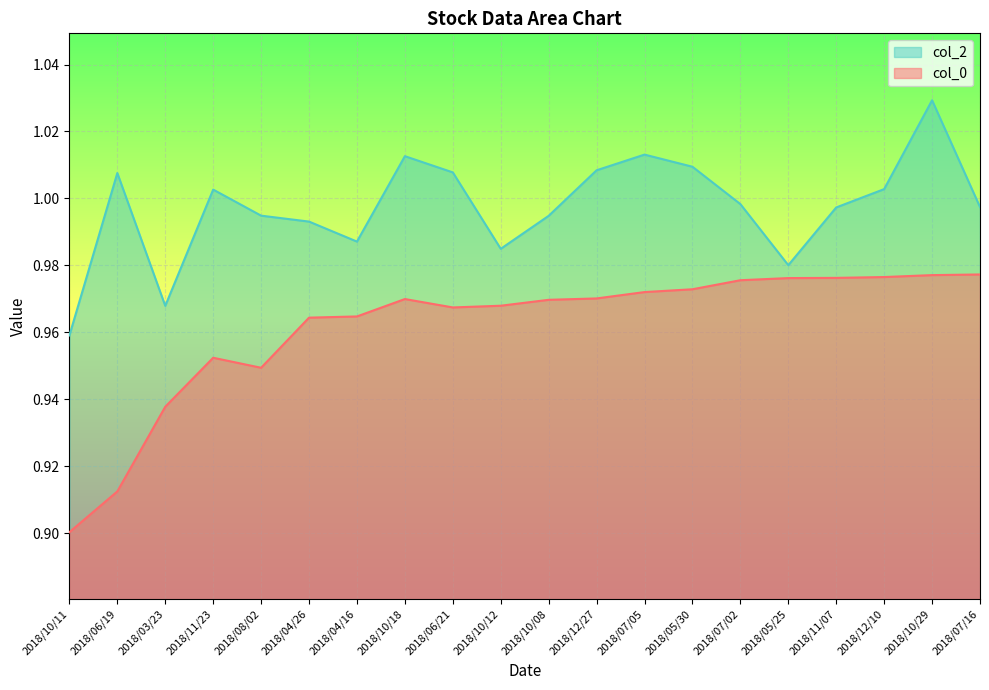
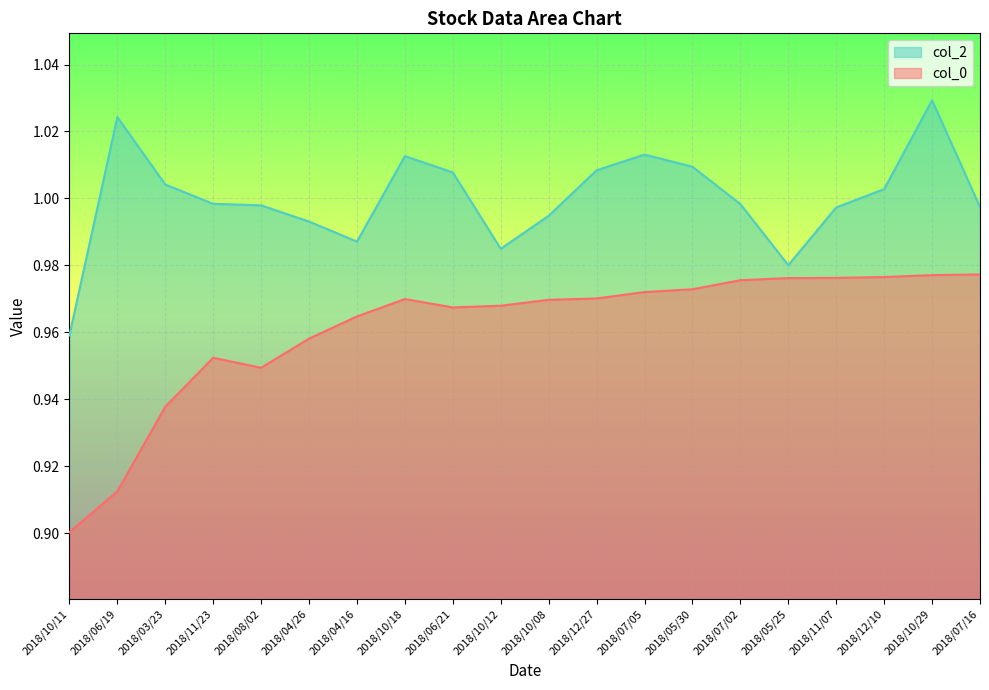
  {
    "col_2": {
      "2018/10/11": 0.959,
-     "2018/06/19": 1.008,
-     "2018/03/23": 0.968,
-     "2018/11/23": 1.003,
-     "2018/08/02": 0.995,
+     "2018/06/19": 1.024,
+     "2018/03/23": 1.004,
+     "2018/11/23": 0.998,
+     "2018/08/02": 0.998,
      "2018/04/26": 0.993,
      "2018/04/16": 0.987,
      "2018/10/18": 1.013,
      "2018/06/21": 1.008,
      "2018/10/12": 0.985,
      "2018/10/08": 0.995,
      "2018/12/27": 1.008,
      "2018/07/05": 1.013,
      "2018/05/30": 1.009,
      "2018/07/02": 0.998,
      "2018/05/25": 0.980,
      "2018/11/07": 0.997,
      "2018/12/10": 1.003,
      "2018/10/29": 1.029,
      "2018/07/16": 0.997
    },
    "col_0": {
      "2018/10/11": 0.900,
      "2018/06/19": 0.912,
      "2018/03/23": 0.938,
      "2018/11/23": 0.952,
      "2018/08/02": 0.949,
-     "2018/04/26": 0.964,
+     "2018/04/26": 0.958,
      "2018/04/16": 0.965,
      "2018/10/18": 0.970,
      "2018/06/21": 0.967,
      "2018/10/12": 0.968,
      "2018/10/08": 0.970,
      "2018/12/27": 0.970,
      "2018/07/05": 0.972,
      "2018/05/30": 0.973,
      "2018/07/02": 0.976,
      "2018/05/25": 0.976,
      "2018/11/07": 0.976,
      "2018/12/10": 0.977,
      "2018/10/29": 0.977,
      "2018/07/16": 0.977
    }
  }
